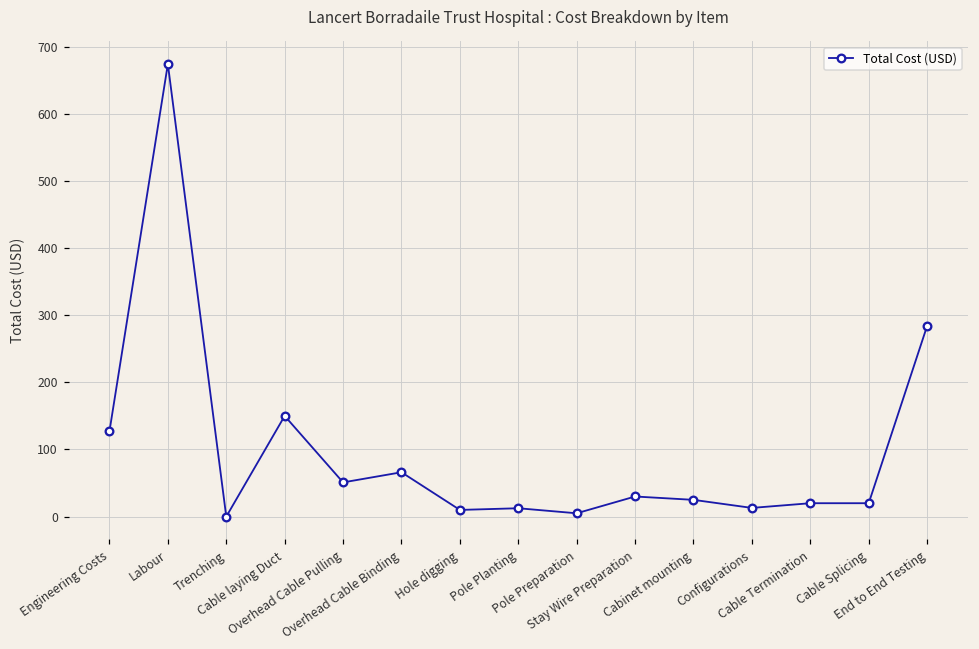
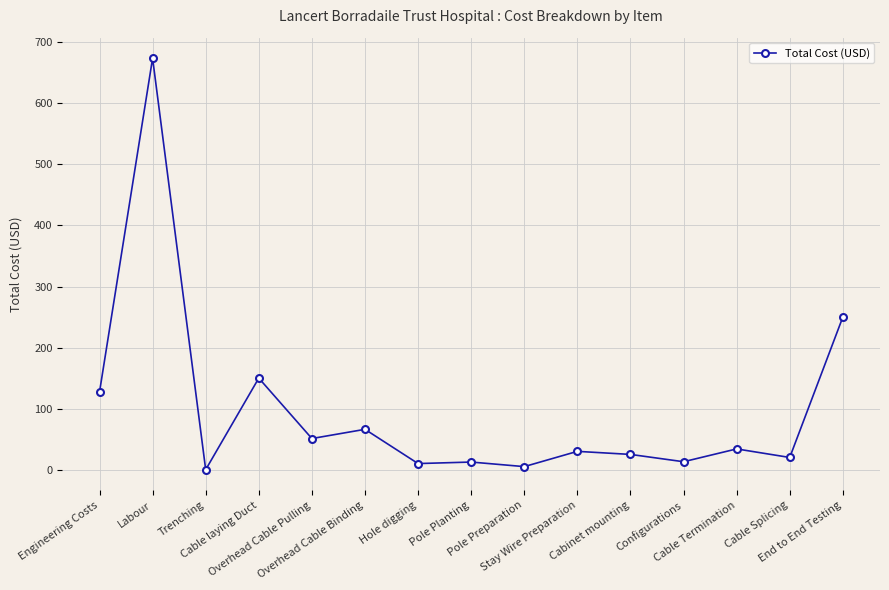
  {
    "Engineering Costs": 130,
    "Labour": 670,
    "Trenching": 0,
    "Cable laying Duct": 150,
    "Overhead Cable Pulling": 50,
    "Overhead Cable Binding": 70,
    "Hole digging": 10,
    "Pole Planting": 10,
    "Pole Preparation": 10,
    "Stay Wire Preparation": 30,
    "Cabinet mounting": 30,
    "Configurations": 10,
-   "Cable Termination": 20,
+   "Cable Termination": 30,
    "Cable Splicing": 20,
-   "End to End Testing": 280
+   "End to End Testing": 250
  }
